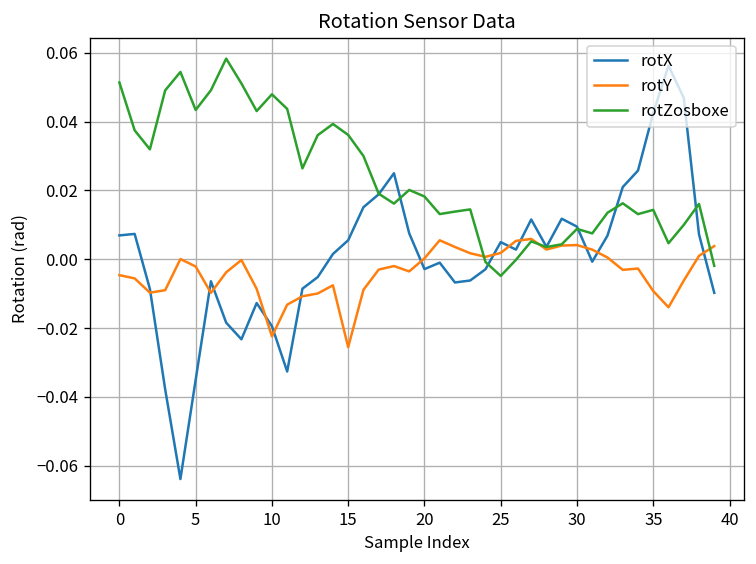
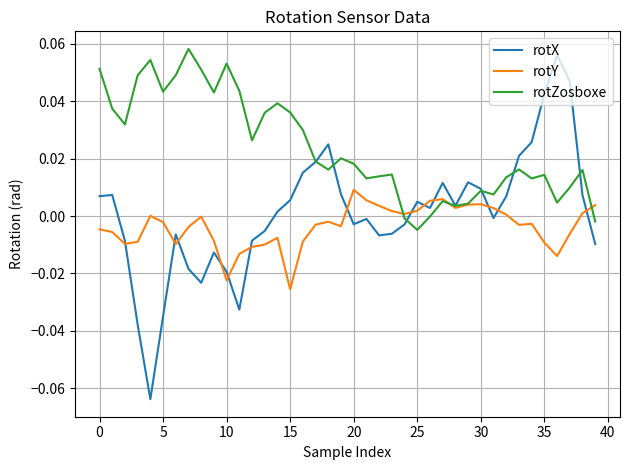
  {
    "rotX": {
      "0": 0.007,
      "5": -0.035,
      "10": -0.019,
      "15": 0.006,
      "20": -0.003,
      "25": 0.005
    },
    "rotY": {
      "0": -0.005,
      "5": -0.002,
      "10": -0.022,
      "15": -0.026,
-     "20": 0.000,
+     "20": 0.009,
      "25": 0.002,
      "30": 0.004,
      "35": -0.009
    },
    "rotZosboxe": {
      "0": 0.051,
      "5": 0.043,
-     "10": 0.048,
+     "10": 0.053,
      "15": 0.036,
      "20": 0.018,
      "25": -0.005,
      "35": 0.014
    }
  }
